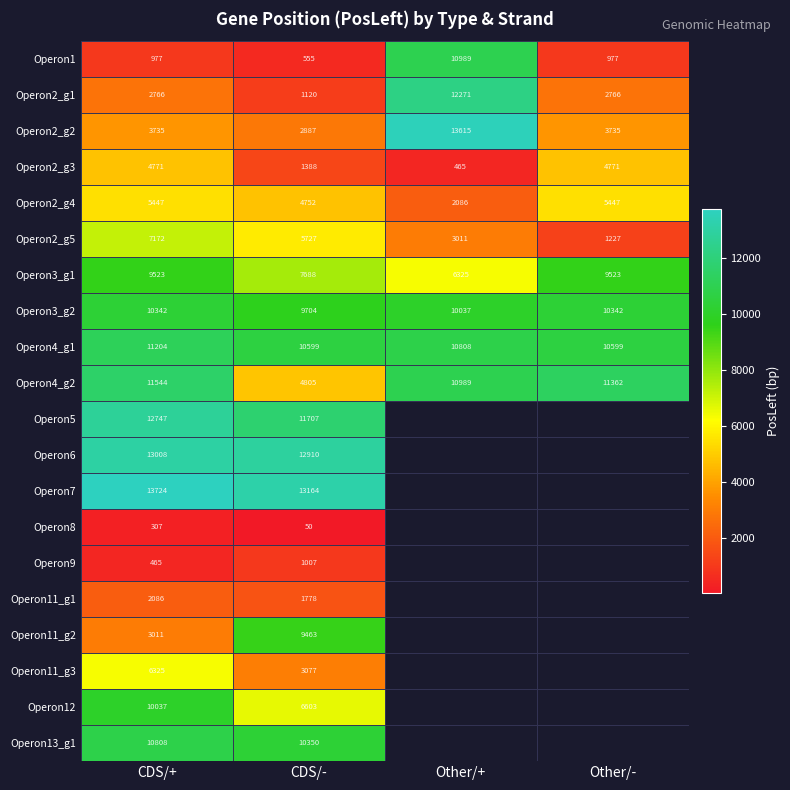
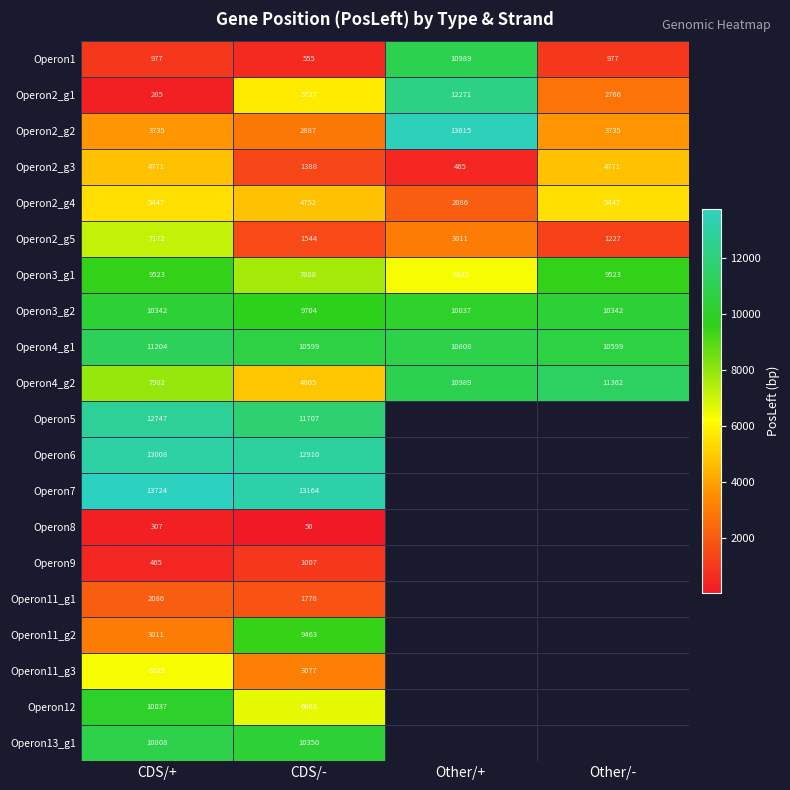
  {
    "Operon1": {
      "CDS/+": 977,
      "CDS/-": 555,
      "Other/+": 10989,
      "Other/-": 977
    },
    "Operon2_g1": {
-     "CDS/+": 2766,
-     "CDS/-": 1120,
+     "CDS/+": 285,
+     "CDS/-": 5727,
      "Other/+": 12271,
      "Other/-": 2766
    },
    "Operon2_g2": {
      "CDS/+": 3735,
      "CDS/-": 2887,
      "Other/+": 13615,
      "Other/-": 3735
    },
    "Operon2_g3": {
      "CDS/+": 4771,
      "CDS/-": 1388,
      "Other/+": 465,
      "Other/-": 4771
    },
    "Operon2_g4": {
      "CDS/+": 5447,
      "CDS/-": 4752,
      "Other/+": 2086,
      "Other/-": 5447
    },
    "Operon2_g5": {
      "CDS/+": 7172,
-     "CDS/-": 5727,
+     "CDS/-": 1544,
      "Other/+": 3011,
      "Other/-": 1227
    },
    "Operon3_g1": {
      "CDS/+": 9523,
      "CDS/-": 7688,
      "Other/+": 6325,
      "Other/-": 9523
    },
    "Operon3_g2": {
      "CDS/+": 10342,
      "CDS/-": 9704,
      "Other/+": 10037,
      "Other/-": 10342
    },
    "Operon4_g1": {
      "CDS/+": 11204,
      "CDS/-": 10599,
      "Other/+": 10808,
      "Other/-": 10599
    },
    "Operon4_g2": {
-     "CDS/+": 11544,
+     "CDS/+": 7902,
      "CDS/-": 4805,
      "Other/+": 10989,
      "Other/-": 11362
    },
    "Operon5": {
      "CDS/+": 12747,
      "CDS/-": 11707
    },
    "Operon6": {
      "CDS/+": 13008,
      "CDS/-": 12910
    },
    "Operon7": {
      "CDS/+": 13724,
      "CDS/-": 13164
    },
    "Operon8": {
      "CDS/+": 307,
      "CDS/-": 50
    },
    "Operon9": {
      "CDS/+": 465,
      "CDS/-": 1007
    },
    "Operon11_g1": {
      "CDS/+": 2086,
      "CDS/-": 1778
    },
    "Operon11_g2": {
      "CDS/+": 3011,
      "CDS/-": 9463
    },
    "Operon11_g3": {
      "CDS/+": 6325,
      "CDS/-": 3077
    },
    "Operon12": {
      "CDS/+": 10037,
      "CDS/-": 6603
    },
    "Operon13_g1": {
      "CDS/+": 10808,
      "CDS/-": 10350
    }
  }
